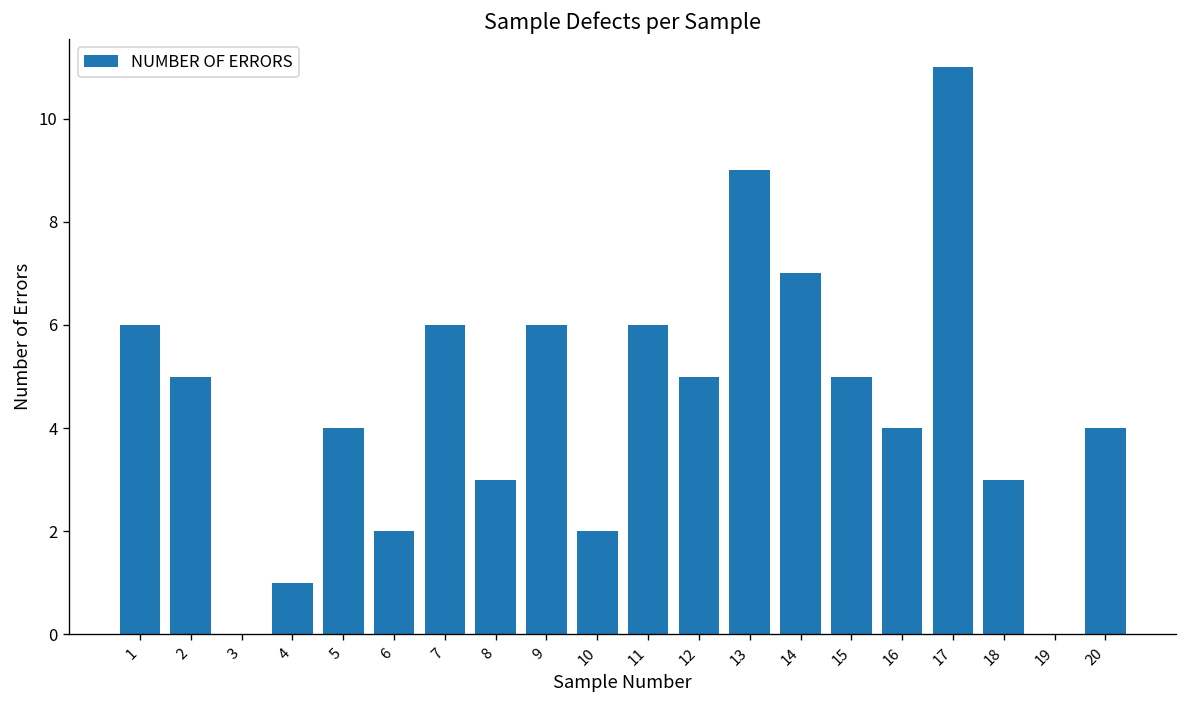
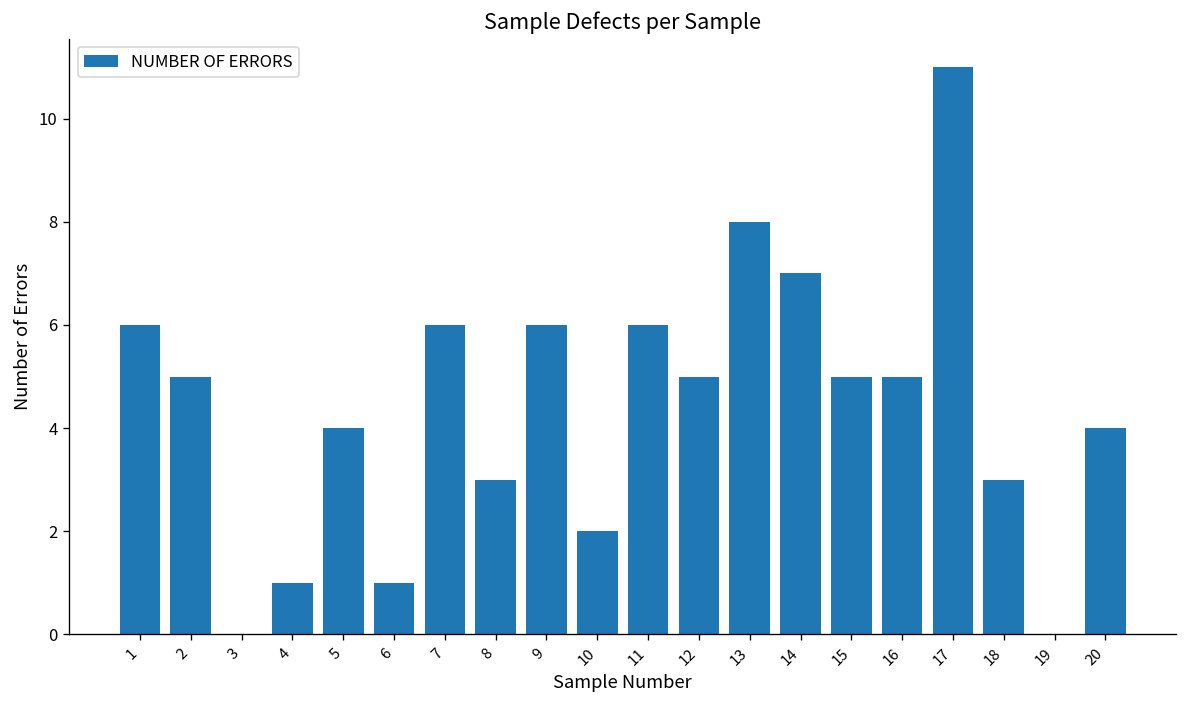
  {
    "1": 6,
    "2": 5,
    "3": 0,
    "4": 1,
    "5": 4,
-   "6": 2,
+   "6": 1,
    "7": 6,
    "8": 3,
    "9": 6,
    "10": 2,
    "11": 6,
    "12": 5,
-   "13": 9,
+   "13": 8,
    "14": 7,
    "15": 5,
-   "16": 4,
+   "16": 5,
    "17": 11,
    "18": 3,
    "19": 0,
    "20": 4
  }
